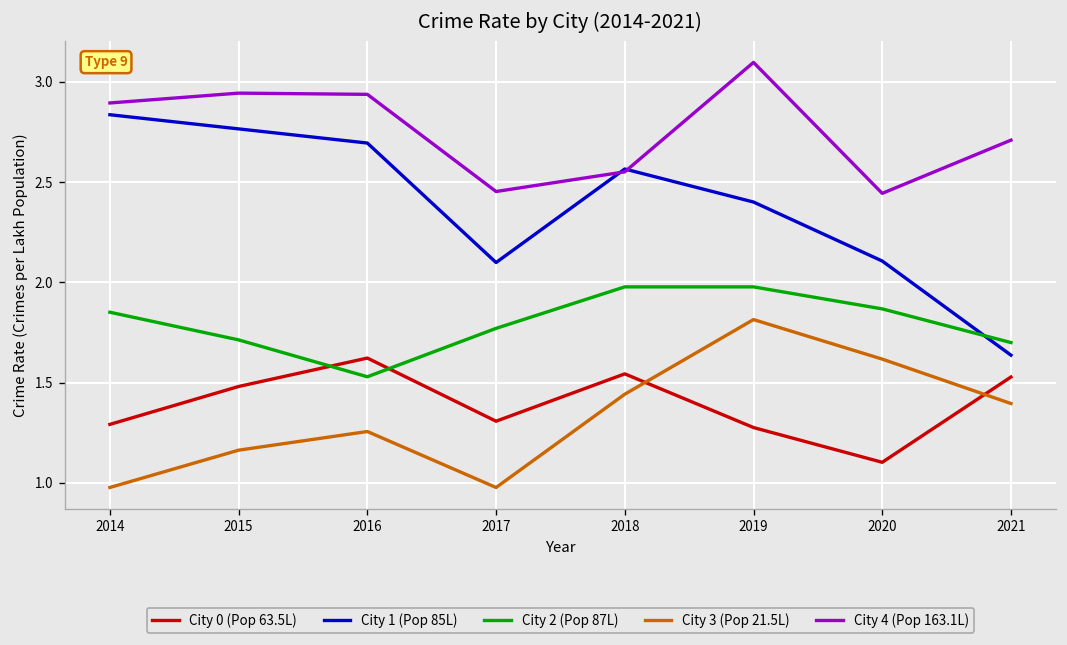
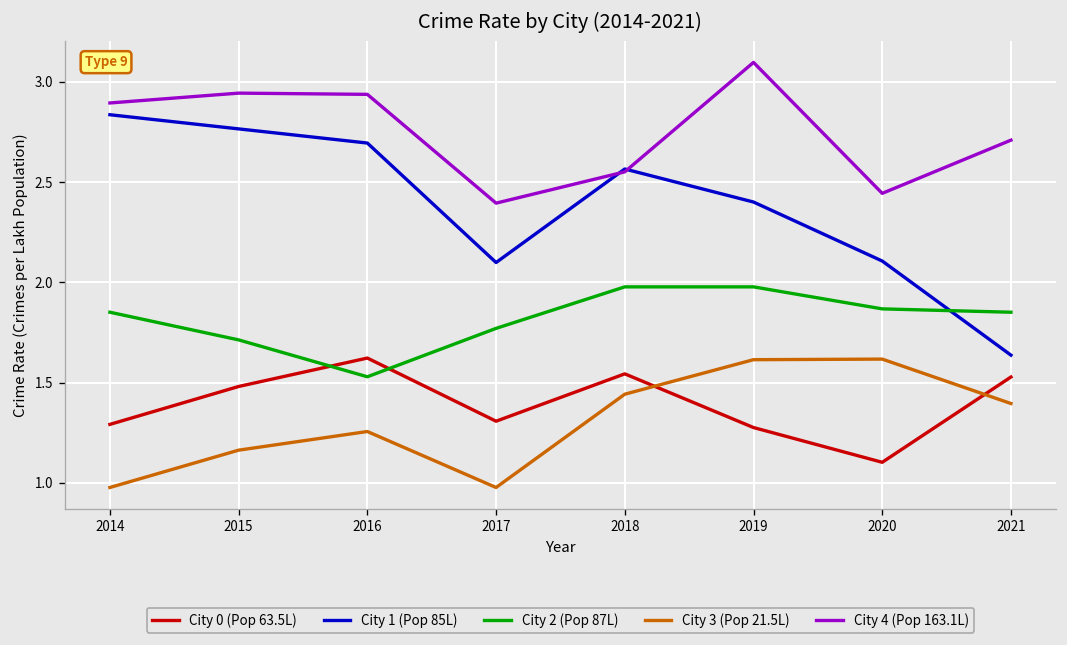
  {
    "City 0 (Pop 63.5L)": {
      "2014": 1.29,
      "2015": 1.48,
      "2016": 1.62,
      "2017": 1.31,
      "2018": 1.54,
      "2019": 1.28,
      "2020": 1.10,
      "2021": 1.53
    },
    "City 1 (Pop 85L)": {
      "2014": 2.84,
      "2015": 2.76,
      "2016": 2.69,
      "2017": 2.10,
      "2019": 2.40,
      "2020": 2.11,
      "2021": 1.64
    },
    "City 2 (Pop 87L)": {
      "2014": 1.85,
      "2015": 1.71,
      "2016": 1.53,
      "2017": 1.77,
      "2018": 1.98,
      "2019": 1.98,
      "2020": 1.87,
-     "2021": 1.70
+     "2021": 1.85
    },
    "City 3 (Pop 21.5L)": {
      "2014": 0.98,
      "2015": 1.16,
      "2016": 1.26,
      "2017": 0.98,
      "2018": 1.44,
-     "2019": 1.81,
+     "2019": 1.61,
      "2020": 1.62,
      "2021": 1.40
    },
    "City 4 (Pop 163.1L)": {
      "2014": 2.89,
      "2015": 2.94,
      "2016": 2.94,
-     "2017": 2.45,
+     "2017": 2.39,
      "2019": 3.10,
      "2020": 2.44,
      "2021": 2.71
    }
  }
